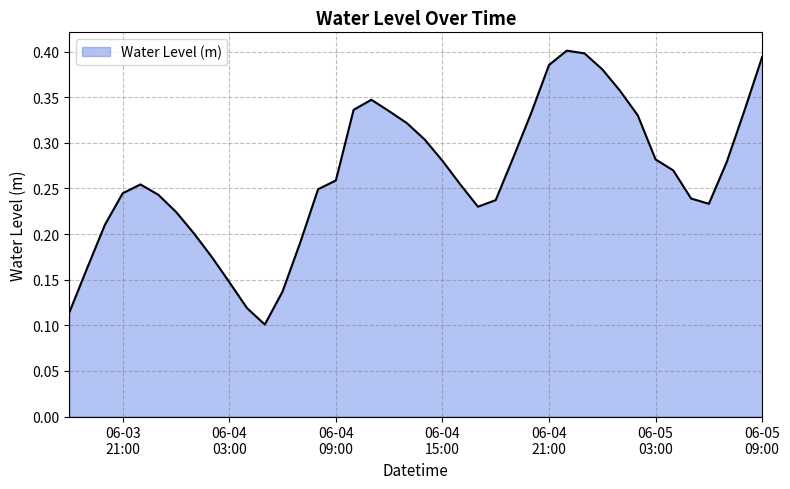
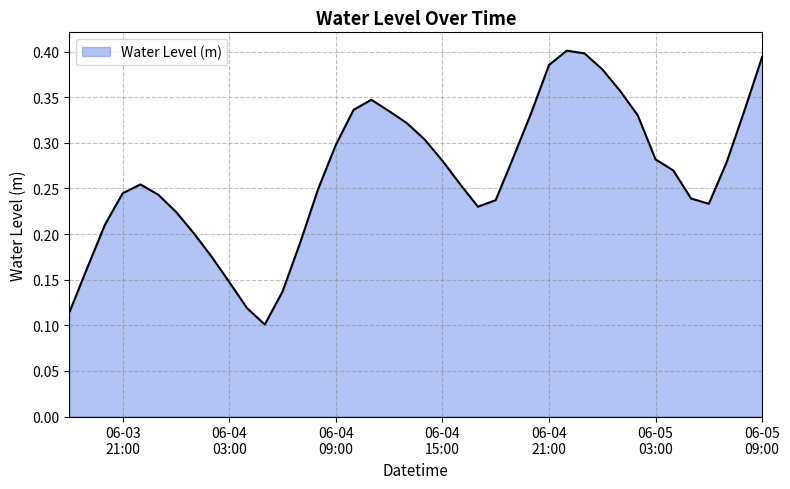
  {
    "06-03 21:00": 0.24,
    "06-04 03:00": 0.15,
-   "06-04 09:00": 0.26,
+   "06-04 09:00": 0.30,
    "06-04 15:00": 0.28,
    "06-04 21:00": 0.39,
    "06-05 03:00": 0.28,
    "06-05 09:00": 0.39
  }
